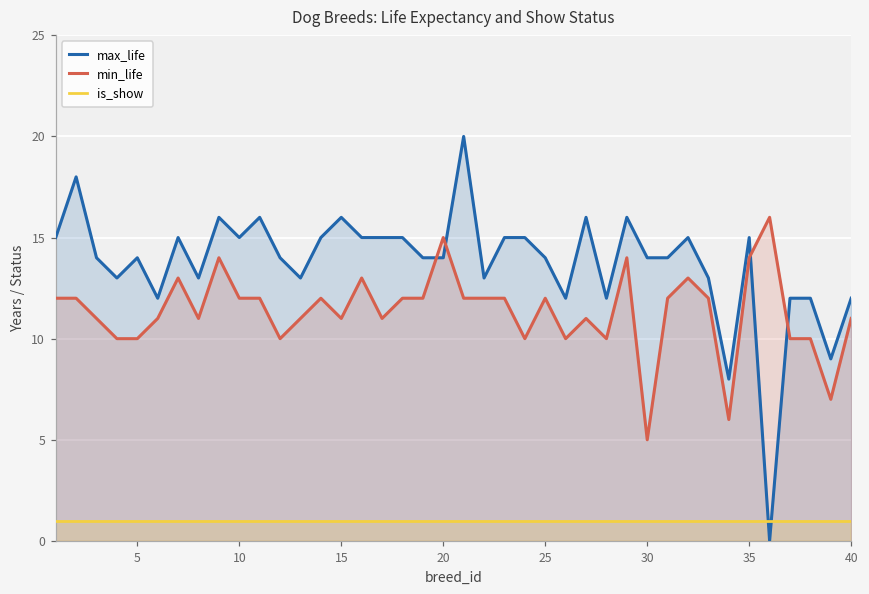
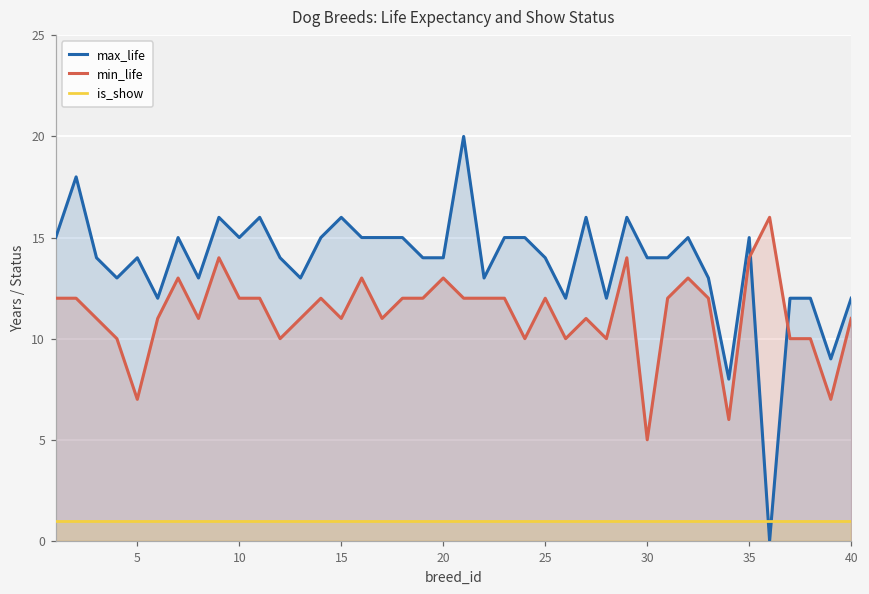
  {
    "max_life": {
      "5": 14,
      "10": 15,
      "15": 16,
      "20": 14,
      "25": 14,
      "30": 14,
      "35": 15,
      "40": 12
    },
    "min_life": {
-     "5": 10,
+     "5": 7,
      "10": 12,
      "15": 11,
-     "20": 15,
+     "20": 13,
      "25": 12,
      "30": 5,
      "35": 14,
      "40": 11
    },
    "is_show": {
      "5": 1,
      "10": 1,
      "15": 1,
      "20": 1,
      "25": 1,
      "30": 1,
      "35": 1,
      "40": 1
    }
  }
